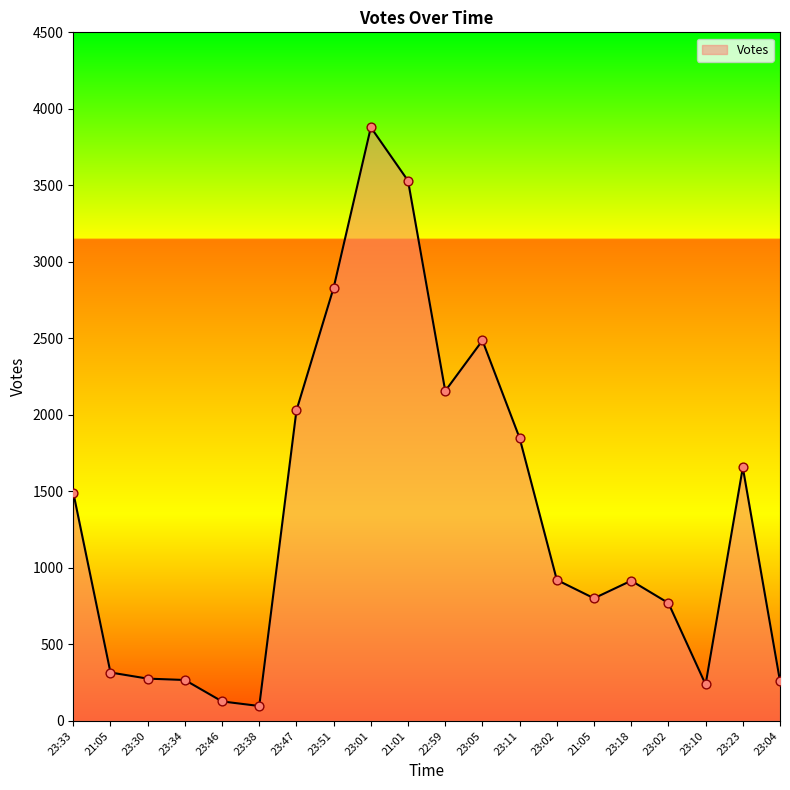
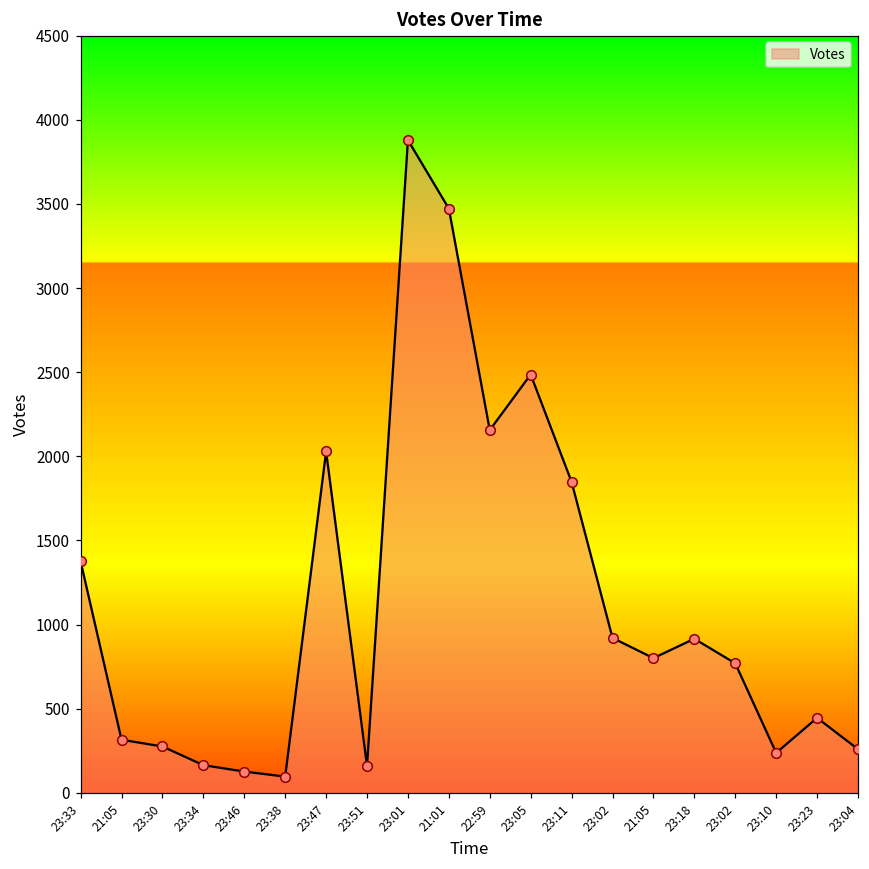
  {
-   "23:33": 1490,
+   "23:33": 1380,
    "23:30": 280,
-   "23:34": 270,
+   "23:34": 170,
    "23:46": 130,
    "23:38": 100,
    "23:47": 2030,
-   "23:51": 2830,
+   "23:51": 160,
    "23:01": 3880,
-   "21:01": 3530,
+   "21:01": 3470,
    "22:59": 2160,
    "23:05": 2490,
    "23:11": 1850,
    "23:18": 920,
    "23:10": 240,
-   "23:23": 1660,
+   "23:23": 450,
    "23:04": 260
  }
